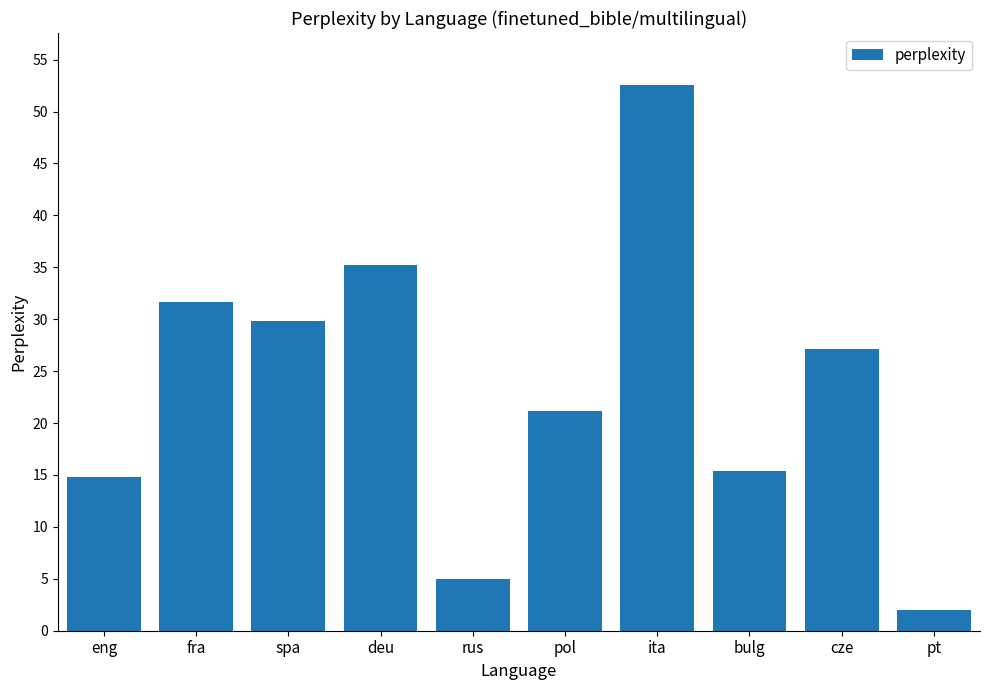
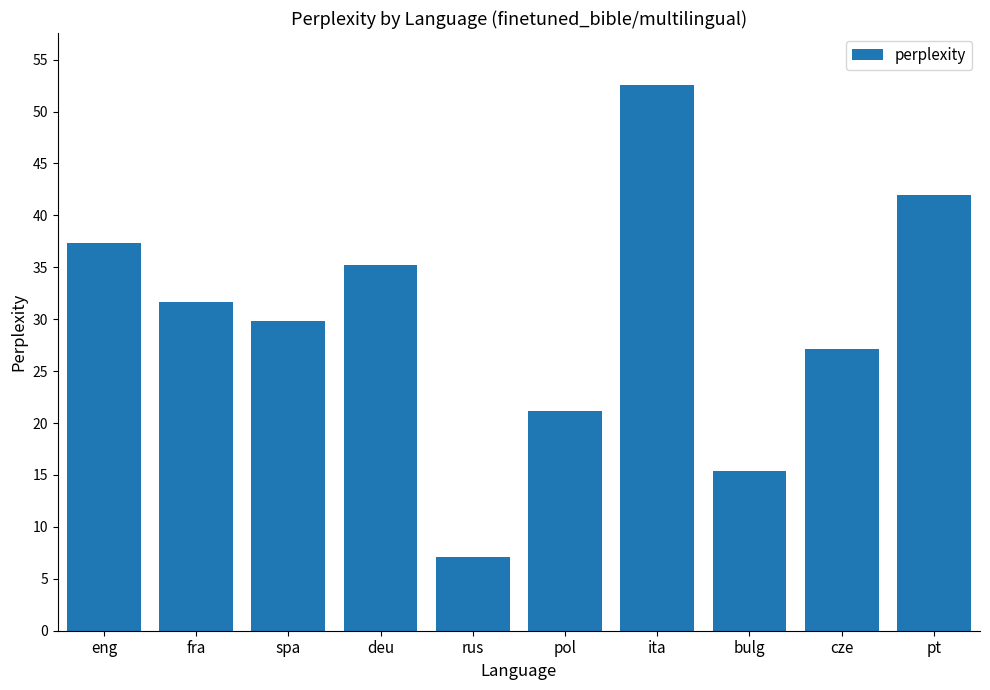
  {
-   "eng": 14.8,
+   "eng": 37.3,
    "fra": 31.6,
    "spa": 29.9,
    "deu": 35.2,
-   "rus": 5.0,
+   "rus": 7.1,
    "pol": 21.1,
    "ita": 52.6,
    "bulg": 15.4,
    "cze": 27.1,
-   "pt": 2.0
+   "pt": 42.0
  }
